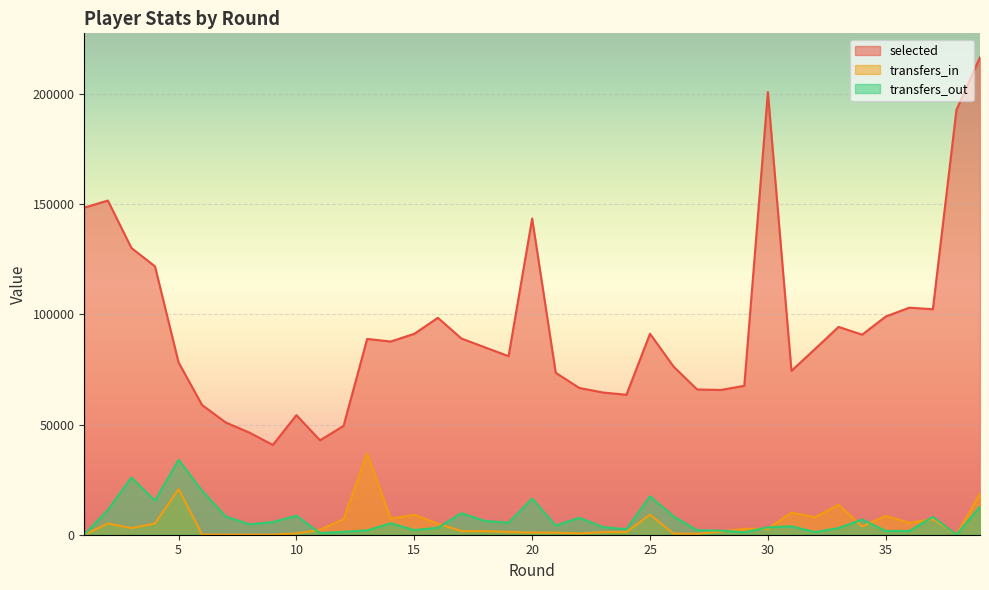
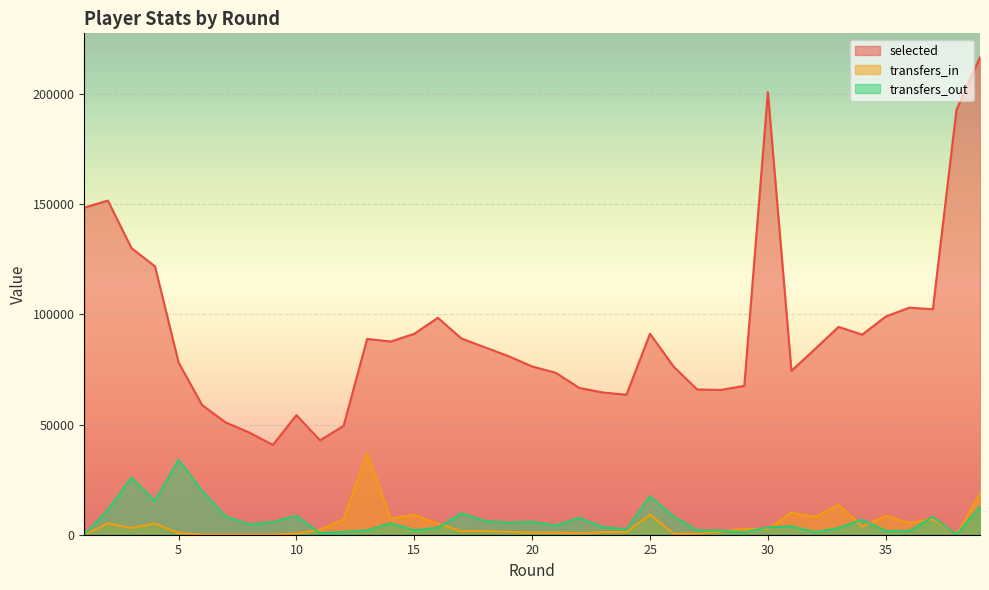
  {
    "selected": {
      "5": 78000,
      "10": 54000,
      "15": 91000,
-     "20": 143000,
+     "20": 76000,
      "25": 91000,
      "30": 201000,
      "35": 99000
    },
    "transfers_in": {
-     "5": 21000,
+     "5": 1000,
      "10": 1000,
      "15": 9000,
      "20": 1000,
      "25": 9000,
      "35": 9000
    },
    "transfers_out": {
      "5": 34000,
      "10": 9000,
      "15": 2000,
-     "20": 16000,
+     "20": 6000,
      "25": 17000,
      "35": 2000
    }
  }
